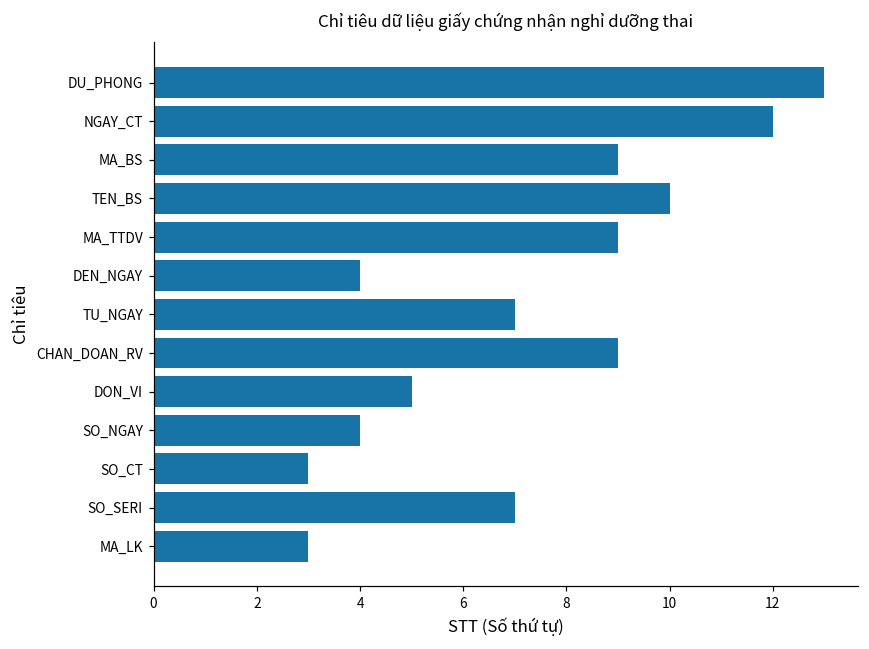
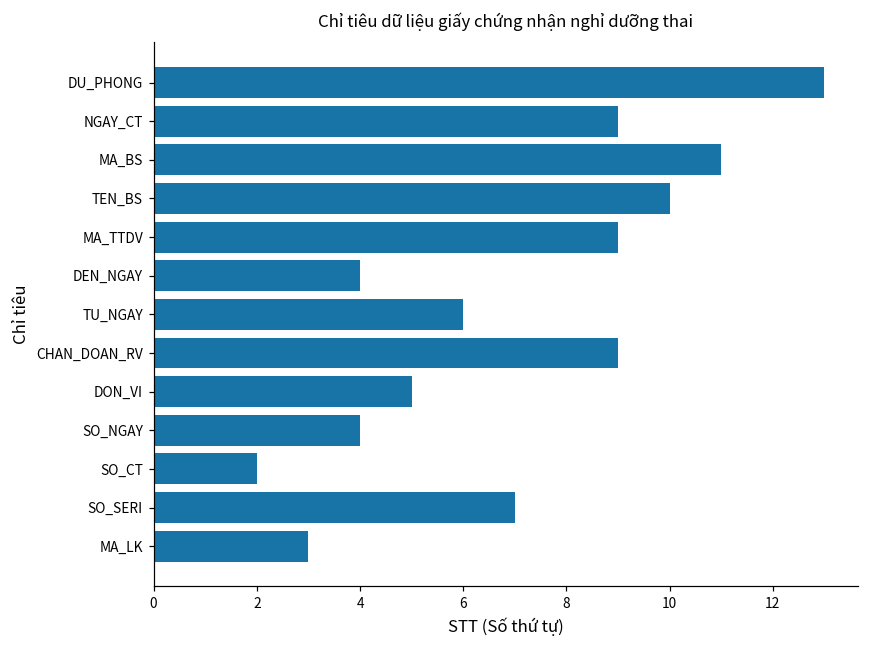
  {
    "DU_PHONG": 13,
-   "NGAY_CT": 12,
-   "MA_BS": 9,
+   "NGAY_CT": 9,
+   "MA_BS": 11,
    "TEN_BS": 10,
    "MA_TTDV": 9,
    "DEN_NGAY": 4,
-   "TU_NGAY": 7,
+   "TU_NGAY": 6,
    "CHAN_DOAN_RV": 9,
    "DON_VI": 5,
    "SO_NGAY": 4,
-   "SO_CT": 3,
+   "SO_CT": 2,
    "SO_SERI": 7,
    "MA_LK": 3
  }
